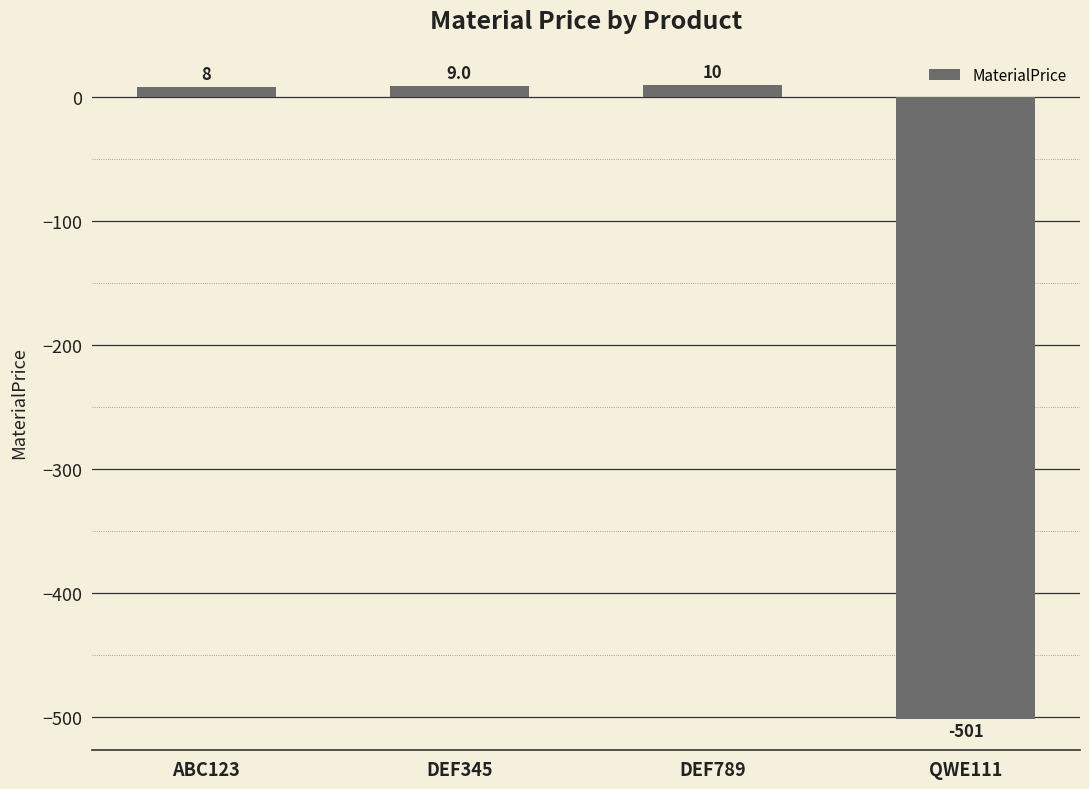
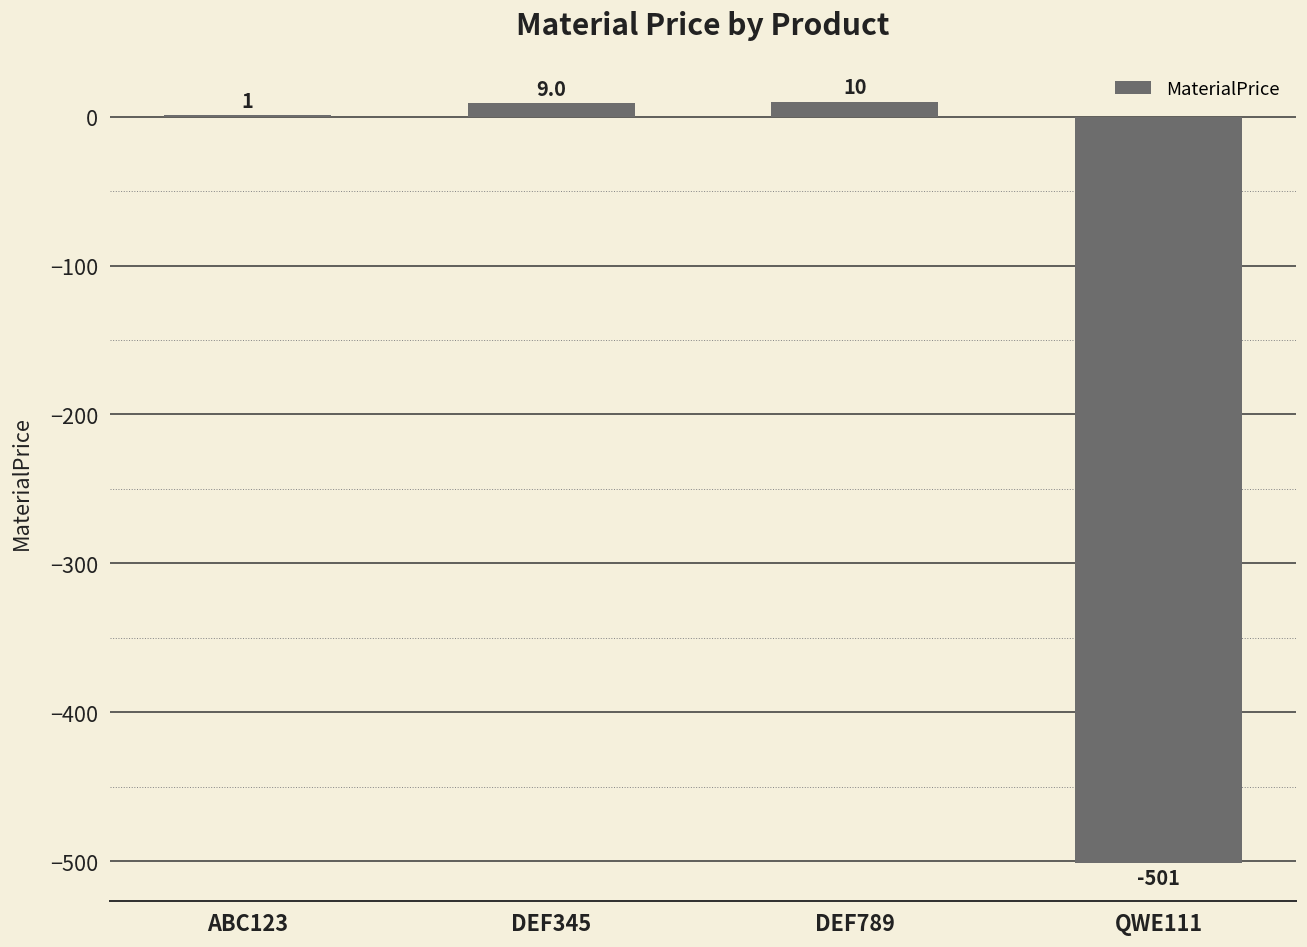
  {
-   "ABC123": 8,
+   "ABC123": 1,
    "DEF345": 9.0,
    "DEF789": 10,
    "QWE111": -501
  }
